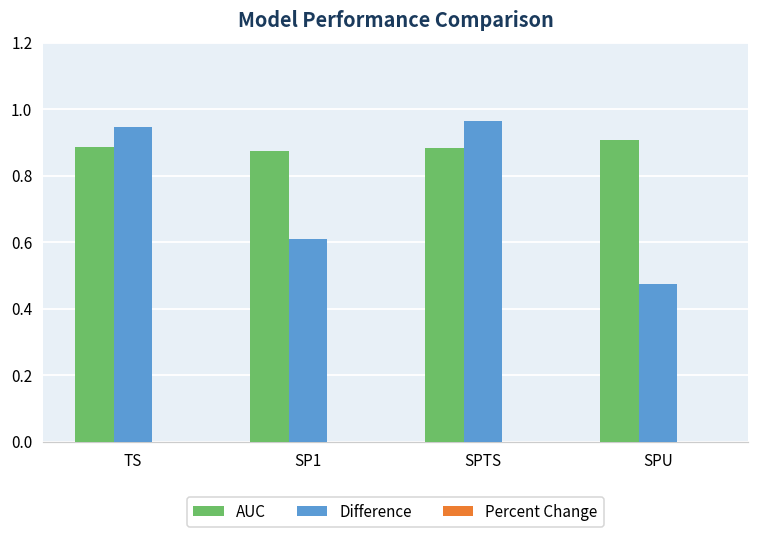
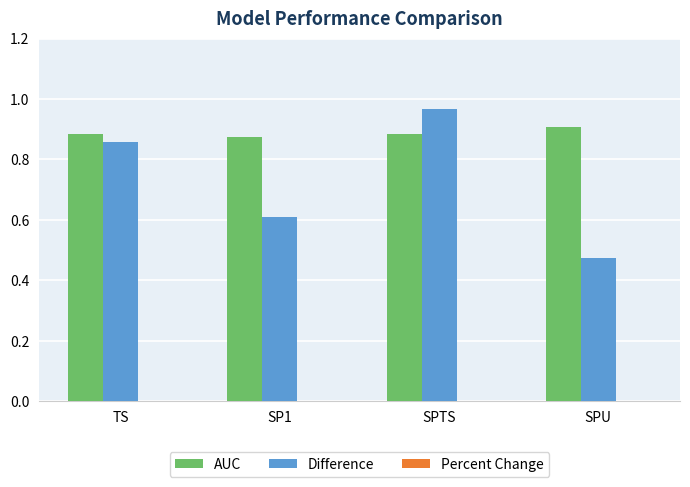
  {
    "AUC": {
      "TS": 0.89,
      "SP1": 0.88,
      "SPTS": 0.88,
      "SPU": 0.91
    },
    "Difference": {
-     "TS": 0.95,
+     "TS": 0.86,
      "SP1": 0.61,
      "SPTS": 0.97,
      "SPU": 0.47
    },
    "Percent Change": {
      "TS": 0.00,
      "SP1": 0.00,
      "SPTS": 0.00,
      "SPU": 0.00
    }
  }
